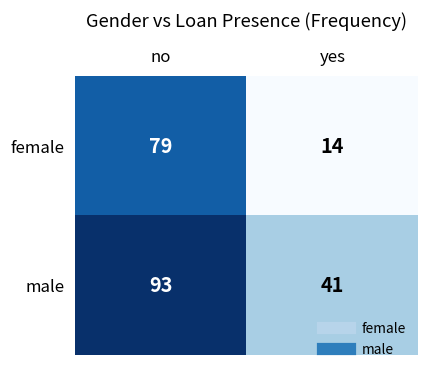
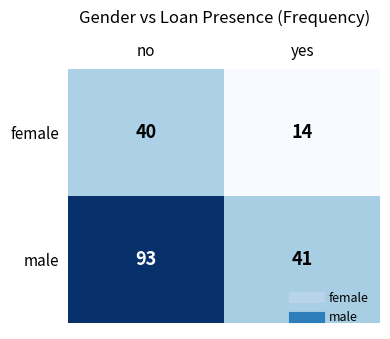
  {
    "female": {
-     "no": 79,
+     "no": 40,
      "yes": 14
    },
    "male": {
      "no": 93,
      "yes": 41
    }
  }
